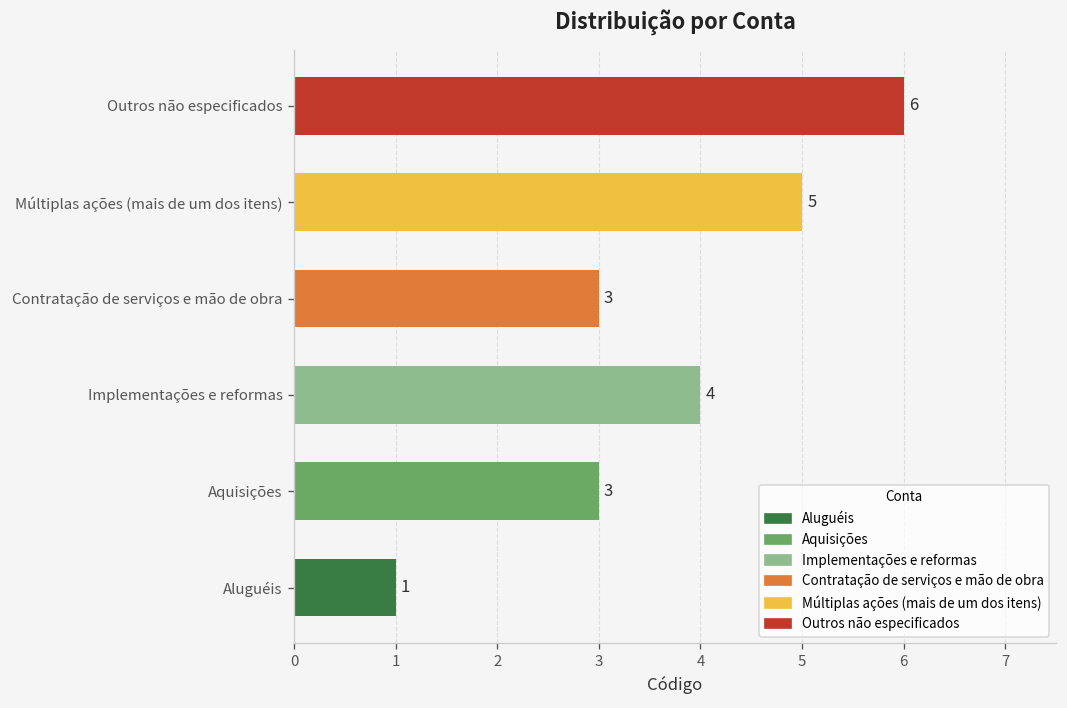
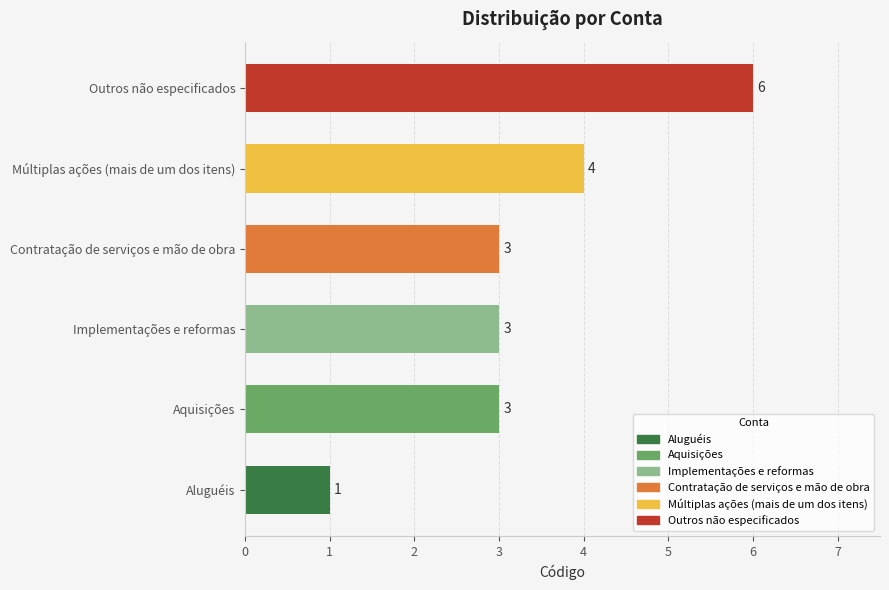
  {
    "Outros não especificados": 6,
-   "Múltiplas ações (mais de um dos itens)": 5,
+   "Múltiplas ações (mais de um dos itens)": 4,
    "Contratação de serviços e mão de obra": 3,
-   "Implementações e reformas": 4,
+   "Implementações e reformas": 3,
    "Aquisições": 3,
    "Aluguéis": 1
  }
